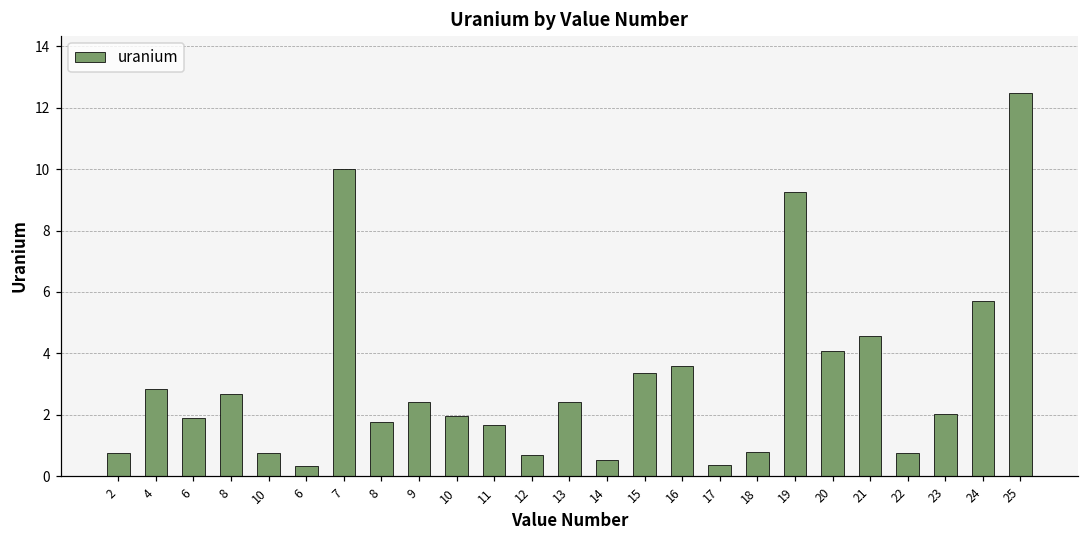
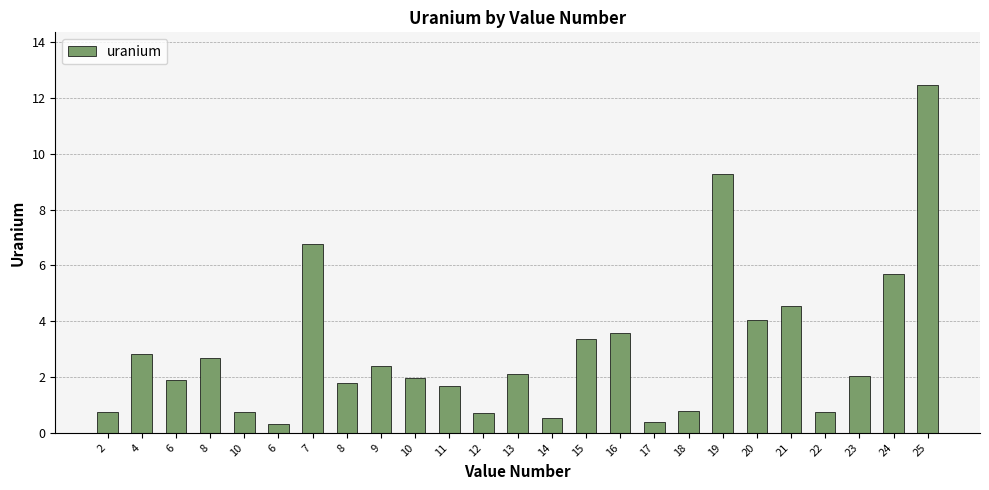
  {
    "2": 0.7,
    "4": 2.8,
-   "7": 10.0,
+   "7": 6.8,
    "9": 2.4,
    "11": 1.7,
    "12": 0.7,
-   "13": 2.4,
+   "13": 2.1,
    "14": 0.5,
    "15": 3.4,
    "16": 3.6,
    "17": 0.4,
    "18": 0.8,
    "19": 9.3,
    "20": 4.1,
    "21": 4.6,
    "22": 0.8,
    "23": 2.0,
    "24": 5.7,
    "25": 12.5
  }
